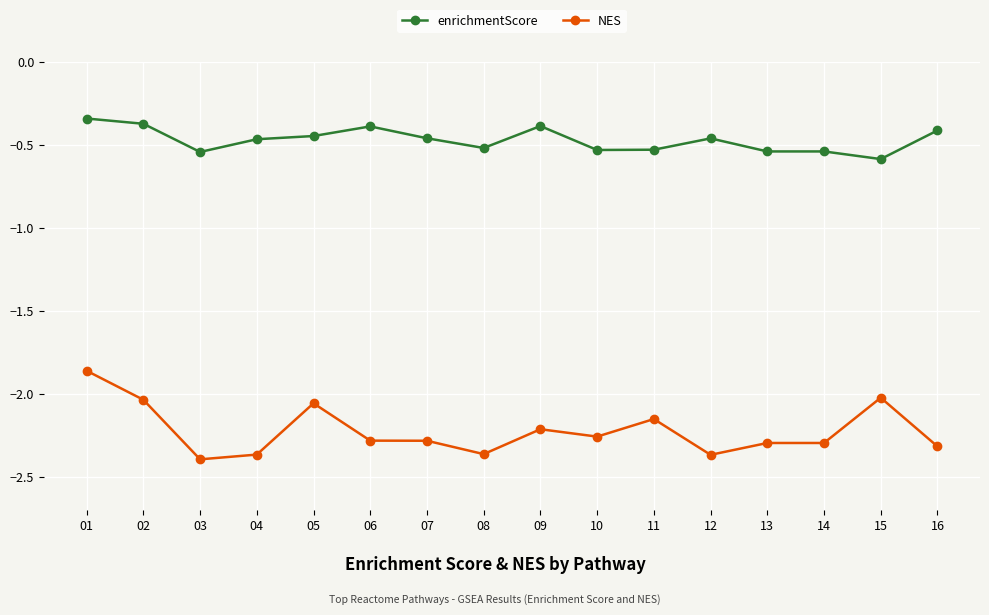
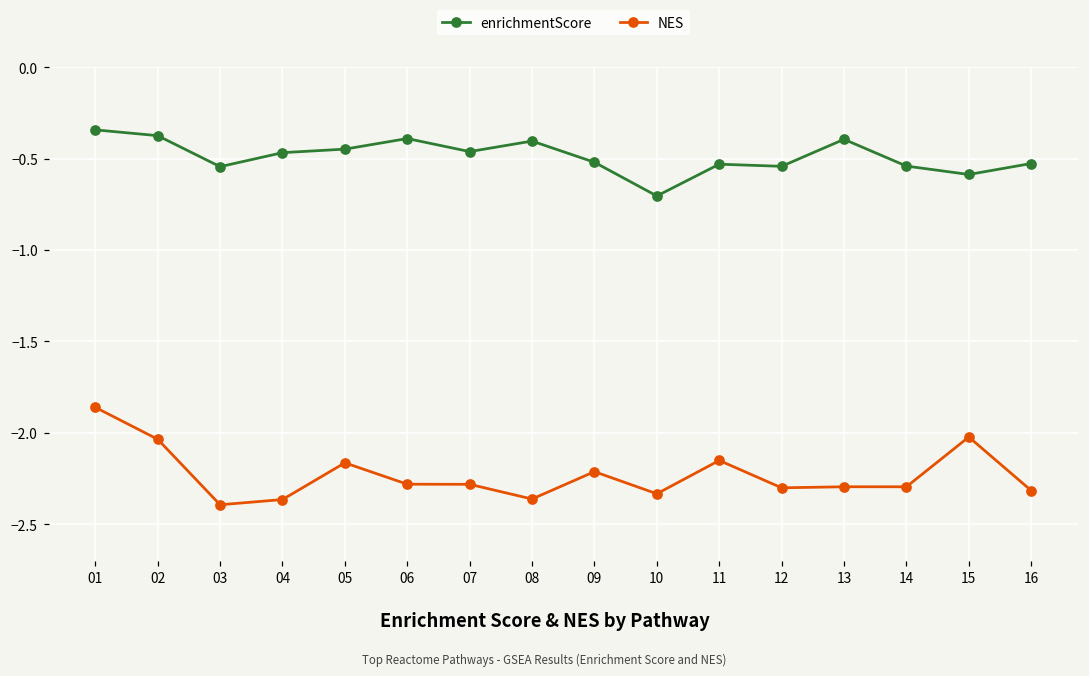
  {
    "enrichmentScore": {
      "01": -0.34,
      "02": -0.37,
      "03": -0.54,
      "04": -0.47,
      "05": -0.45,
      "06": -0.39,
      "07": -0.46,
-     "08": -0.52,
-     "09": -0.39,
-     "10": -0.53,
+     "08": -0.40,
+     "09": -0.52,
+     "10": -0.70,
      "11": -0.53,
-     "12": -0.46,
-     "13": -0.54,
+     "12": -0.54,
+     "13": -0.39,
      "14": -0.54,
      "15": -0.59,
-     "16": -0.41
+     "16": -0.53
    },
    "NES": {
      "01": -1.86,
      "02": -2.04,
      "03": -2.39,
      "04": -2.37,
-     "05": -2.06,
+     "05": -2.16,
      "06": -2.28,
      "07": -2.28,
      "08": -2.36,
      "09": -2.21,
-     "10": -2.26,
+     "10": -2.33,
      "11": -2.15,
-     "12": -2.37,
+     "12": -2.30,
      "13": -2.30,
      "14": -2.30,
      "15": -2.02,
      "16": -2.32
    }
  }
